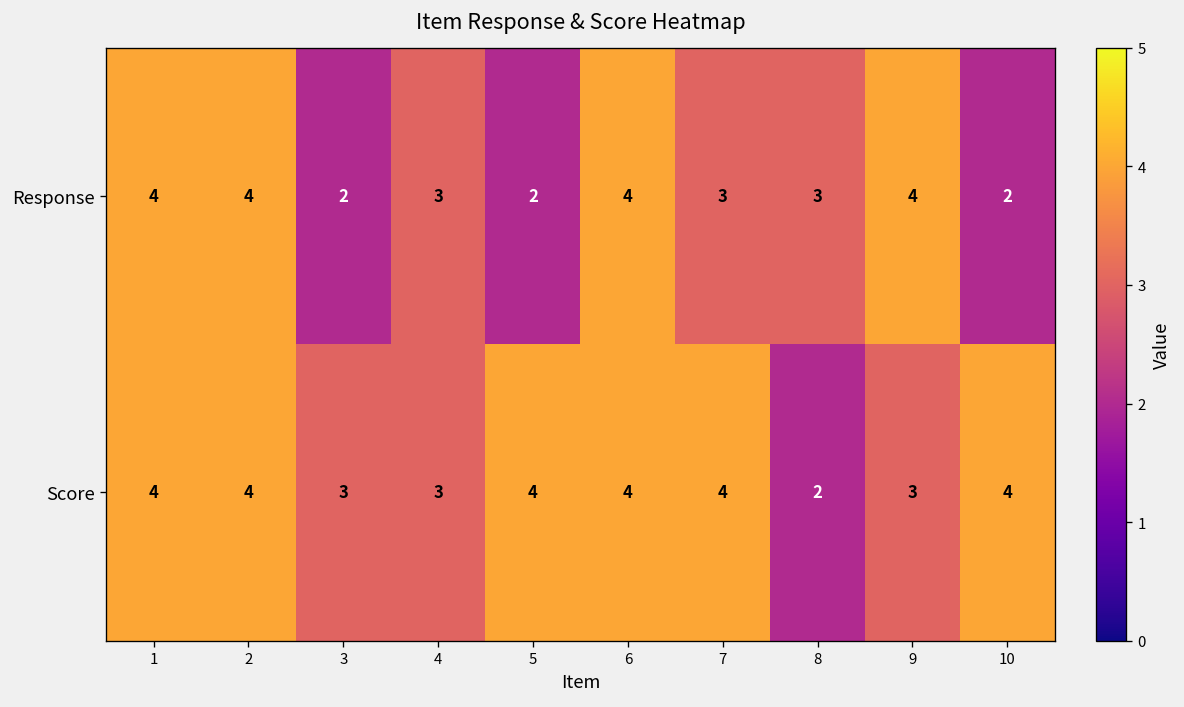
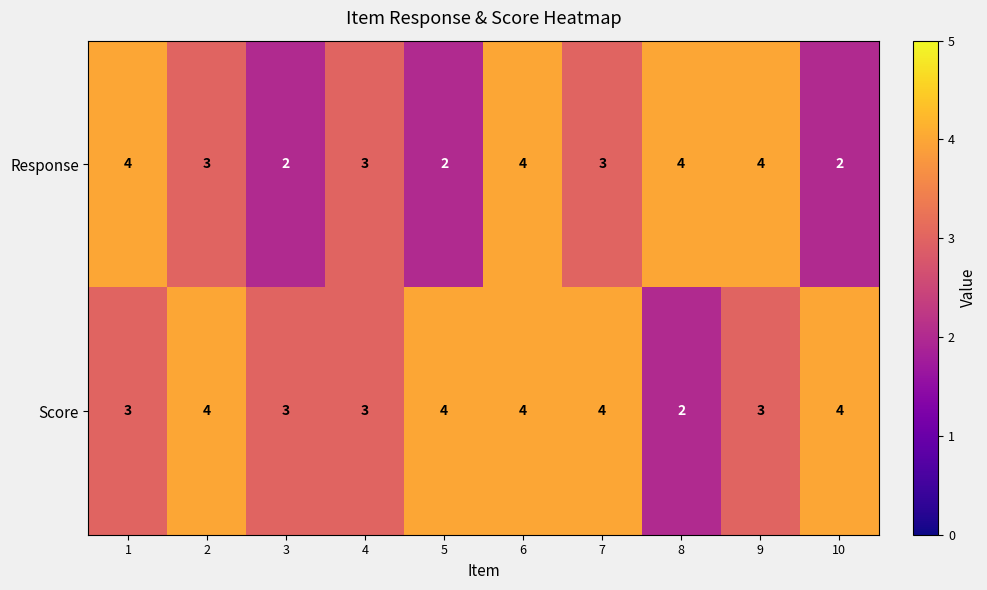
  {
    "Response": {
      "1": 4,
-     "2": 4,
+     "2": 3,
      "3": 2,
      "4": 3,
      "5": 2,
      "6": 4,
      "7": 3,
-     "8": 3,
+     "8": 4,
      "9": 4,
      "10": 2
    },
    "Score": {
-     "1": 4,
+     "1": 3,
      "2": 4,
      "3": 3,
      "4": 3,
      "5": 4,
      "6": 4,
      "7": 4,
      "8": 2,
      "9": 3,
      "10": 4
    }
  }
